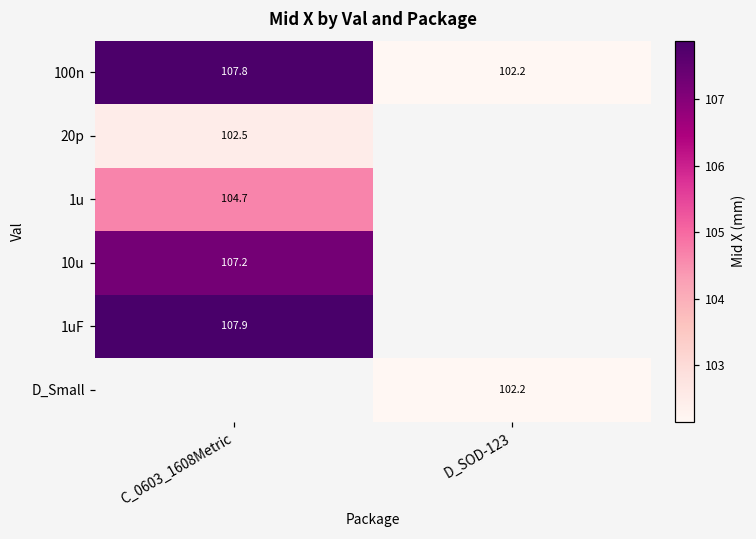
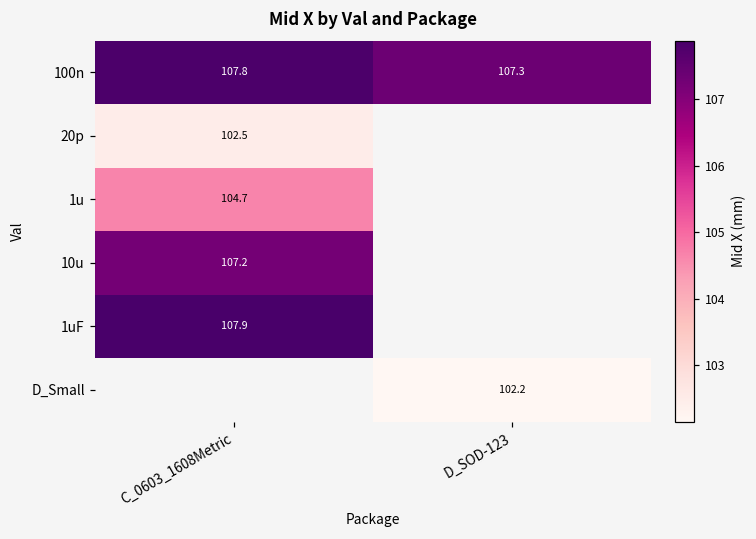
  {
    "100n": {
      "C_0603_1608Metric": 107.8,
-     "D_SOD-123": 102.2
+     "D_SOD-123": 107.3
    },
    "20p": {
      "C_0603_1608Metric": 102.5
    },
    "1u": {
      "C_0603_1608Metric": 104.7
    },
    "10u": {
      "C_0603_1608Metric": 107.2
    },
    "1uF": {
      "C_0603_1608Metric": 107.9
    },
    "D_Small": {
      "D_SOD-123": 102.2
    }
  }
